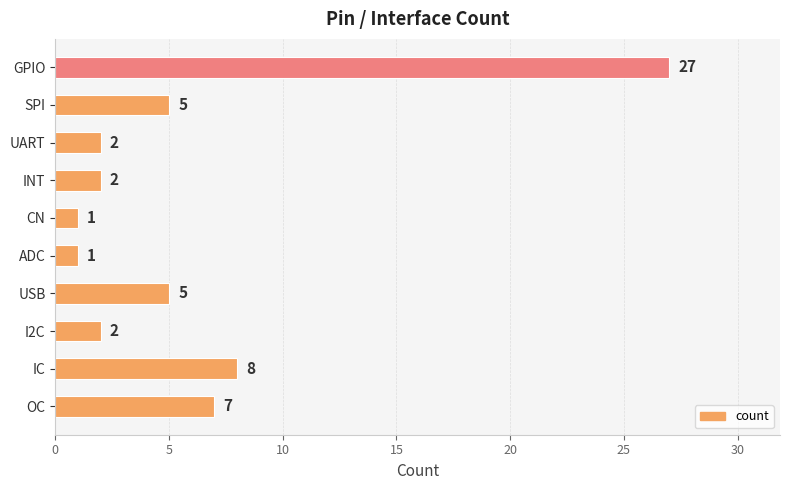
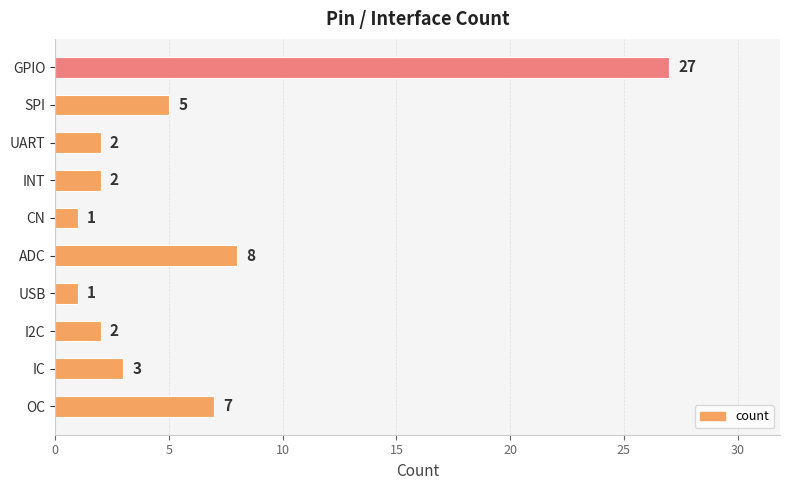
  {
    "GPIO": 27,
    "SPI": 5,
    "UART": 2,
    "INT": 2,
    "CN": 1,
-   "ADC": 1,
-   "USB": 5,
+   "ADC": 8,
+   "USB": 1,
    "I2C": 2,
-   "IC": 8,
+   "IC": 3,
    "OC": 7
  }
